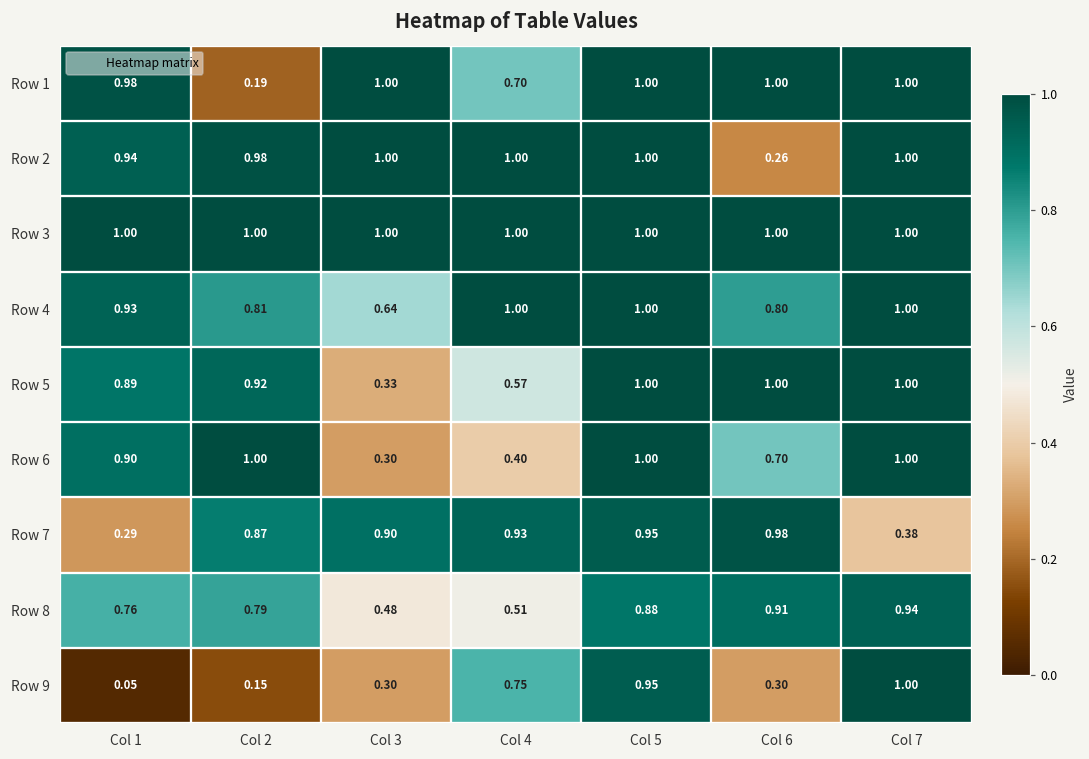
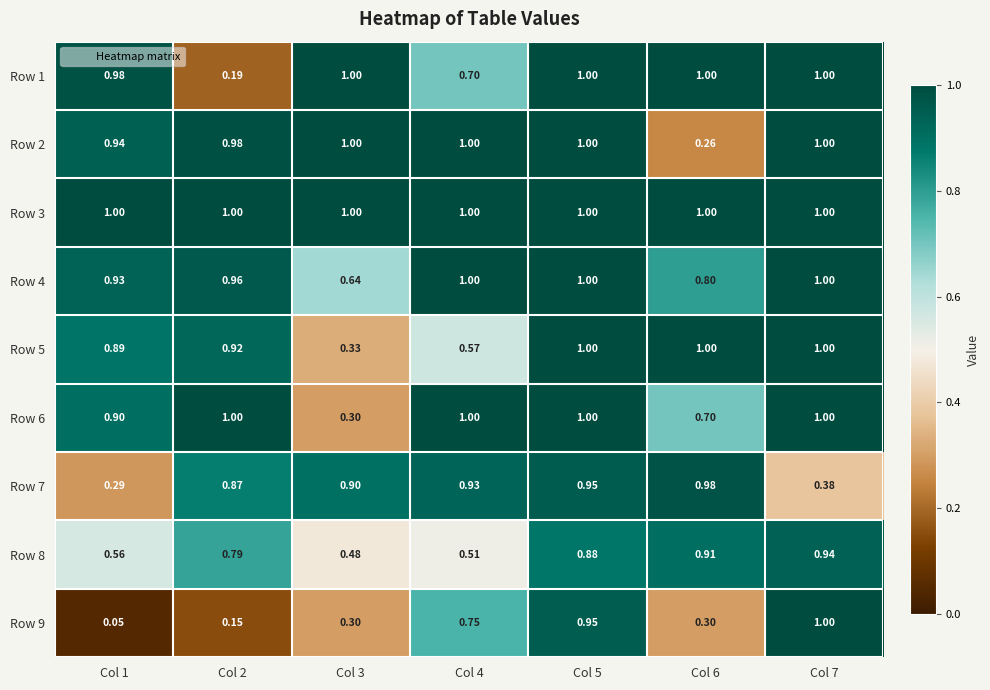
  {
    "Row 1": {
      "Col 1": 0.98,
      "Col 2": 0.19,
      "Col 3": 1.00,
      "Col 4": 0.70,
      "Col 5": 1.00,
      "Col 6": 1.00,
      "Col 7": 1.00
    },
    "Row 2": {
      "Col 1": 0.94,
      "Col 2": 0.98,
      "Col 3": 1.00,
      "Col 4": 1.00,
      "Col 5": 1.00,
      "Col 6": 0.26,
      "Col 7": 1.00
    },
    "Row 3": {
      "Col 1": 1.00,
      "Col 2": 1.00,
      "Col 3": 1.00,
      "Col 4": 1.00,
      "Col 5": 1.00,
      "Col 6": 1.00,
      "Col 7": 1.00
    },
    "Row 4": {
      "Col 1": 0.93,
-     "Col 2": 0.81,
+     "Col 2": 0.96,
      "Col 3": 0.64,
      "Col 4": 1.00,
      "Col 5": 1.00,
      "Col 6": 0.80,
      "Col 7": 1.00
    },
    "Row 5": {
      "Col 1": 0.89,
      "Col 2": 0.92,
      "Col 3": 0.33,
      "Col 4": 0.57,
      "Col 5": 1.00,
      "Col 6": 1.00,
      "Col 7": 1.00
    },
    "Row 6": {
      "Col 1": 0.90,
      "Col 2": 1.00,
      "Col 3": 0.30,
-     "Col 4": 0.40,
+     "Col 4": 1.00,
      "Col 5": 1.00,
      "Col 6": 0.70,
      "Col 7": 1.00
    },
    "Row 7": {
      "Col 1": 0.29,
      "Col 2": 0.87,
      "Col 3": 0.90,
      "Col 4": 0.93,
      "Col 5": 0.95,
      "Col 6": 0.98,
      "Col 7": 0.38
    },
    "Row 8": {
-     "Col 1": 0.76,
+     "Col 1": 0.56,
      "Col 2": 0.79,
      "Col 3": 0.48,
      "Col 4": 0.51,
      "Col 5": 0.88,
      "Col 6": 0.91,
      "Col 7": 0.94
    },
    "Row 9": {
      "Col 1": 0.05,
      "Col 2": 0.15,
      "Col 3": 0.30,
      "Col 4": 0.75,
      "Col 5": 0.95,
      "Col 6": 0.30,
      "Col 7": 1.00
    }
  }
